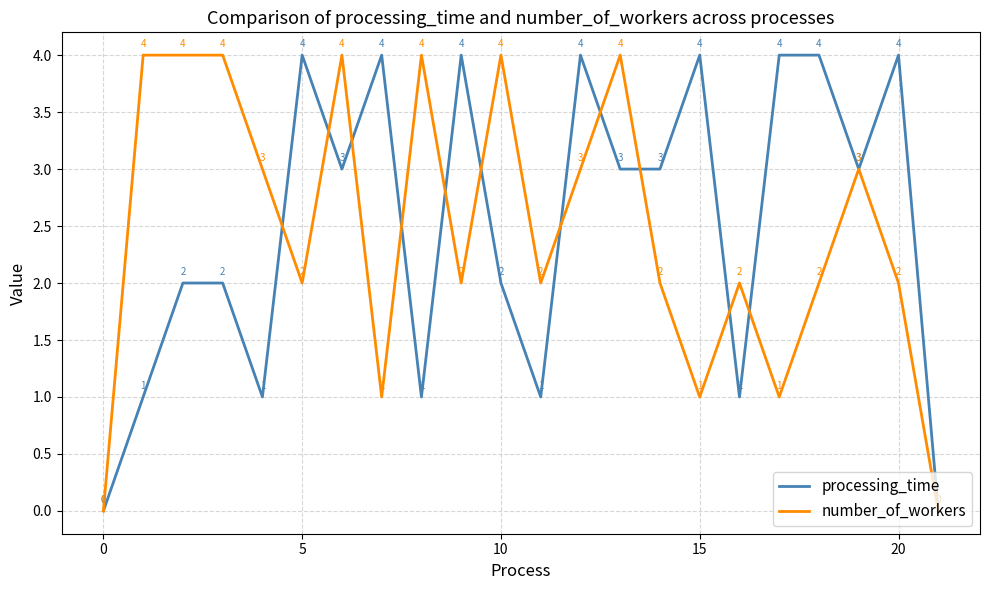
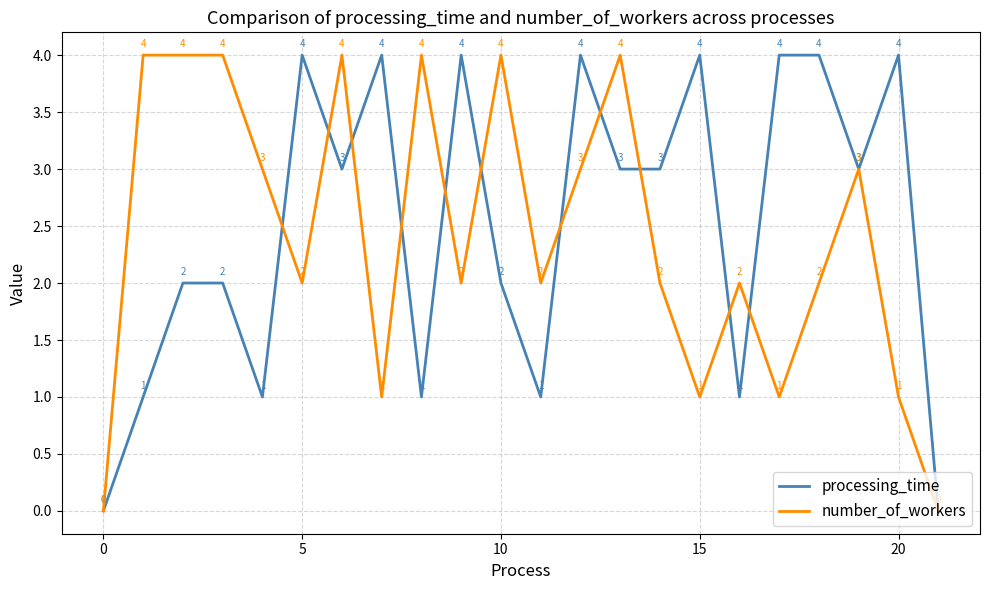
  {
    "processing_time": {
      "5": 4,
      "10": 2,
      "15": 4,
      "20": 4
    },
    "number_of_workers": {
      "5": 2,
      "10": 4,
      "15": 1,
-     "20": 2
+     "20": 1
    }
  }
